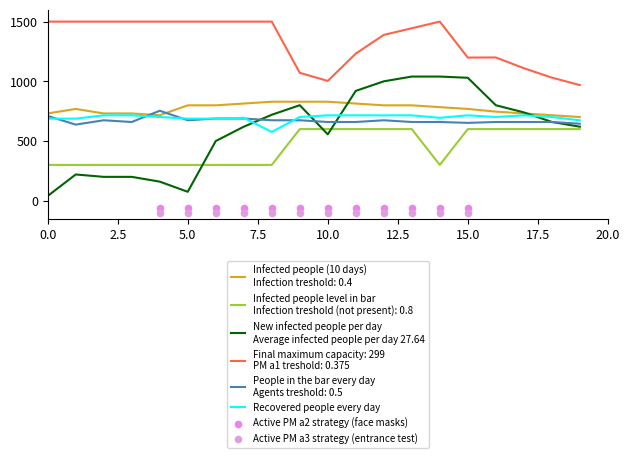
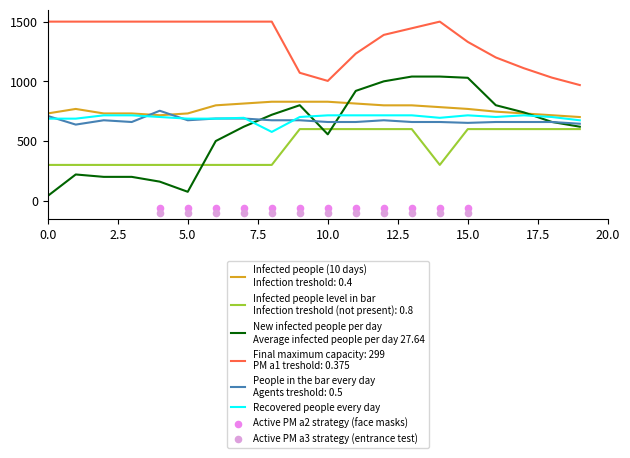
  {
    "Infected people (10 days) Infection treshold: 0.4": {
      "0.0": 730,
-     "5.0": 800,
+     "5.0": 730,
      "10.0": 830,
      "15.0": 770
    },
    "Infected people level in bar Infection treshold (not present): 0.8": {
      "0.0": 300,
      "5.0": 300,
      "10.0": 600,
      "15.0": 600
    },
    "New infected people per day Average infected people per day 27.64": {
      "0.0": 40,
      "5.0": 80,
      "10.0": 560,
      "15.0": 1030
    },
    "Final maximum capacity: 299 PM a1 treshold: 0.375": {
      "0.0": 1500,
      "5.0": 1500,
      "10.0": 1000,
-     "15.0": 1200
+     "15.0": 1330
    },
    "People in the bar every day Agents treshold: 0.5": {
      "0.0": 710,
      "10.0": 660,
      "15.0": 650
    },
    "Recovered people every day": {
      "0.0": 690,
      "10.0": 720,
      "15.0": 720
    }
  }
